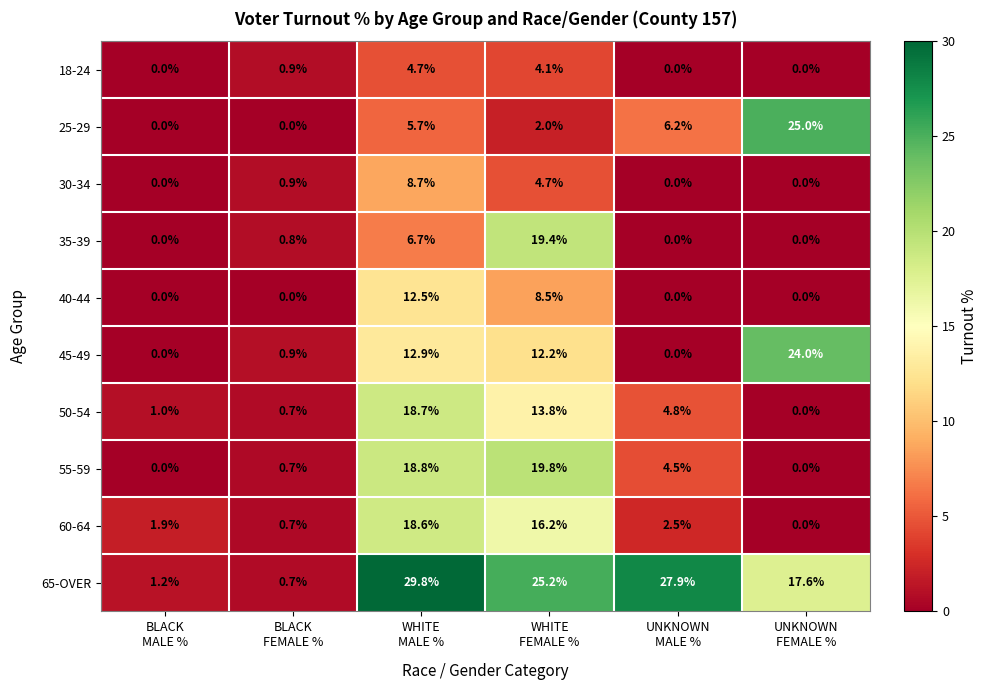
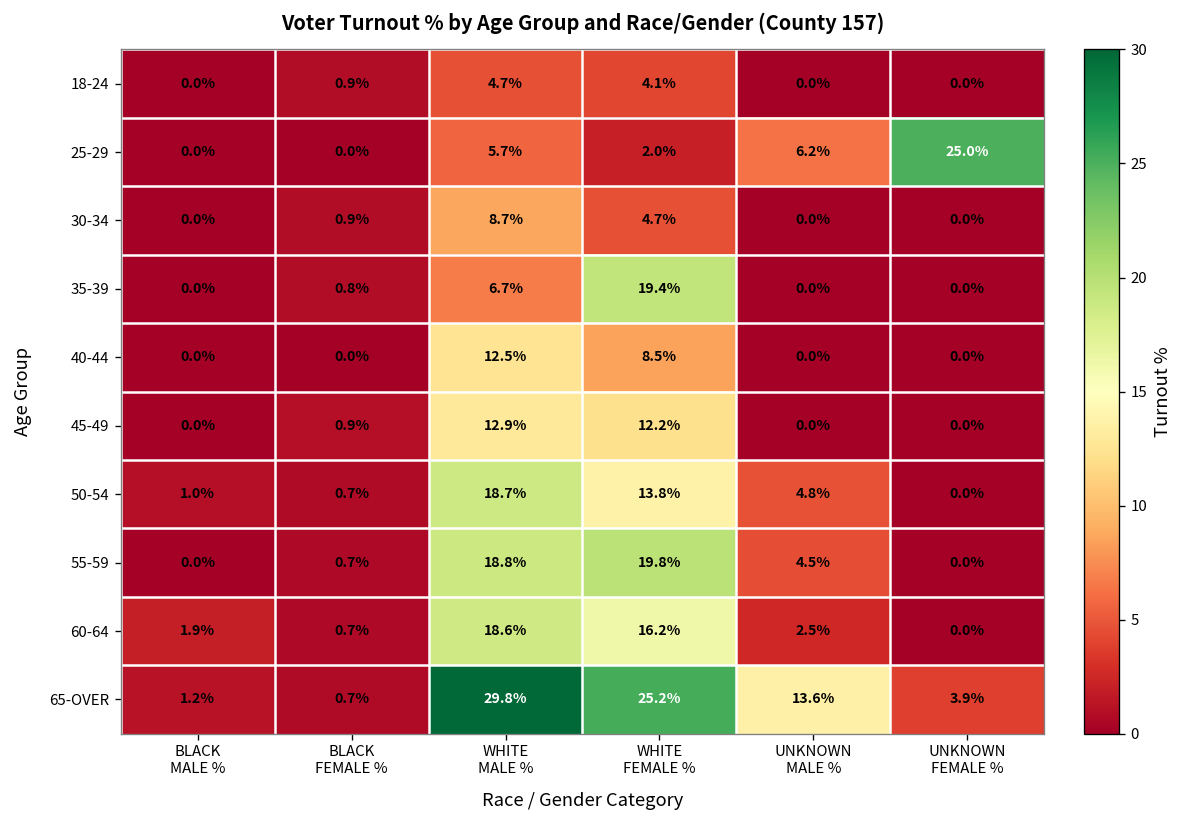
  {
    "18-24": {
      "BLACK MALE %": "0.0%",
      "BLACK FEMALE %": "0.9%",
      "WHITE MALE %": "4.7%",
      "WHITE FEMALE %": "4.1%",
      "UNKNOWN MALE %": "0.0%",
      "UNKNOWN FEMALE %": "0.0%"
    },
    "25-29": {
      "BLACK MALE %": "0.0%",
      "BLACK FEMALE %": "0.0%",
      "WHITE MALE %": "5.7%",
      "WHITE FEMALE %": "2.0%",
      "UNKNOWN MALE %": "6.2%",
      "UNKNOWN FEMALE %": "25.0%"
    },
    "30-34": {
      "BLACK MALE %": "0.0%",
      "BLACK FEMALE %": "0.9%",
      "WHITE MALE %": "8.7%",
      "WHITE FEMALE %": "4.7%",
      "UNKNOWN MALE %": "0.0%",
      "UNKNOWN FEMALE %": "0.0%"
    },
    "35-39": {
      "BLACK MALE %": "0.0%",
      "BLACK FEMALE %": "0.8%",
      "WHITE MALE %": "6.7%",
      "WHITE FEMALE %": "19.4%",
      "UNKNOWN MALE %": "0.0%",
      "UNKNOWN FEMALE %": "0.0%"
    },
    "40-44": {
      "BLACK MALE %": "0.0%",
      "BLACK FEMALE %": "0.0%",
      "WHITE MALE %": "12.5%",
      "WHITE FEMALE %": "8.5%",
      "UNKNOWN MALE %": "0.0%",
      "UNKNOWN FEMALE %": "0.0%"
    },
    "45-49": {
      "BLACK MALE %": "0.0%",
      "BLACK FEMALE %": "0.9%",
      "WHITE MALE %": "12.9%",
      "WHITE FEMALE %": "12.2%",
      "UNKNOWN MALE %": "0.0%",
-     "UNKNOWN FEMALE %": "24.0%"
+     "UNKNOWN FEMALE %": "0.0%"
    },
    "50-54": {
      "BLACK MALE %": "1.0%",
      "BLACK FEMALE %": "0.7%",
      "WHITE MALE %": "18.7%",
      "WHITE FEMALE %": "13.8%",
      "UNKNOWN MALE %": "4.8%",
      "UNKNOWN FEMALE %": "0.0%"
    },
    "55-59": {
      "BLACK MALE %": "0.0%",
      "BLACK FEMALE %": "0.7%",
      "WHITE MALE %": "18.8%",
      "WHITE FEMALE %": "19.8%",
      "UNKNOWN MALE %": "4.5%",
      "UNKNOWN FEMALE %": "0.0%"
    },
    "60-64": {
      "BLACK MALE %": "1.9%",
      "BLACK FEMALE %": "0.7%",
      "WHITE MALE %": "18.6%",
      "WHITE FEMALE %": "16.2%",
      "UNKNOWN MALE %": "2.5%",
      "UNKNOWN FEMALE %": "0.0%"
    },
    "65-OVER": {
      "BLACK MALE %": "1.2%",
      "BLACK FEMALE %": "0.7%",
      "WHITE MALE %": "29.8%",
      "WHITE FEMALE %": "25.2%",
-     "UNKNOWN MALE %": "27.9%",
-     "UNKNOWN FEMALE %": "17.6%"
+     "UNKNOWN MALE %": "13.6%",
+     "UNKNOWN FEMALE %": "3.9%"
    }
  }
